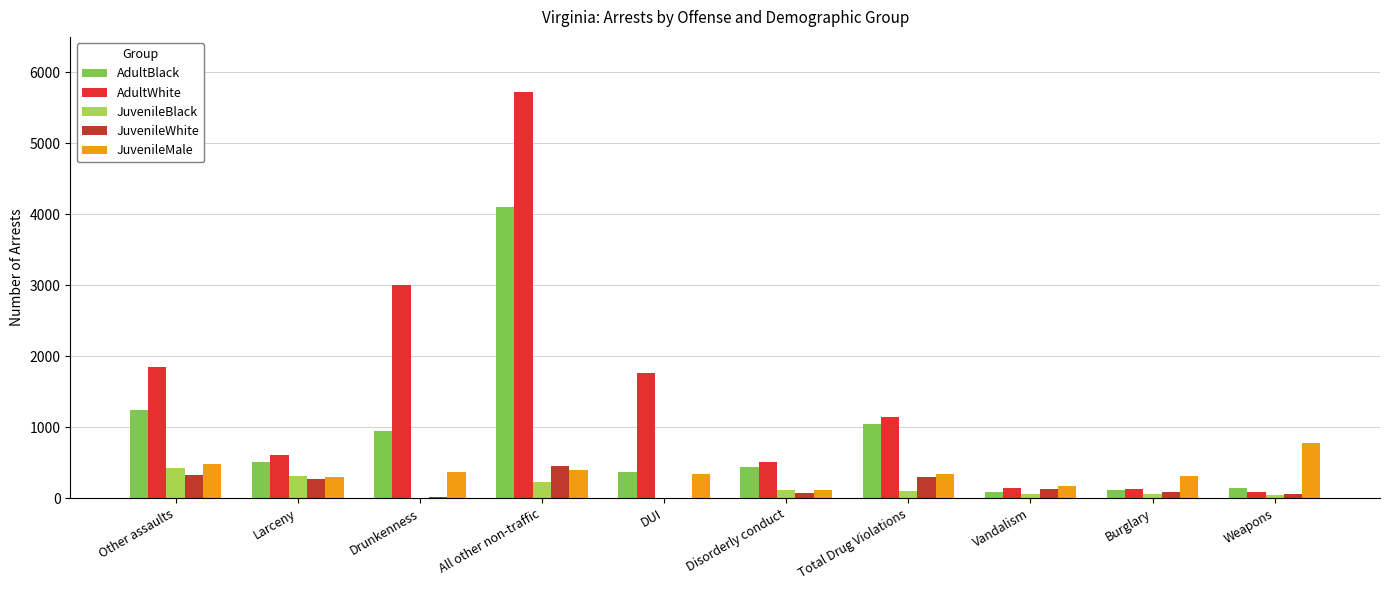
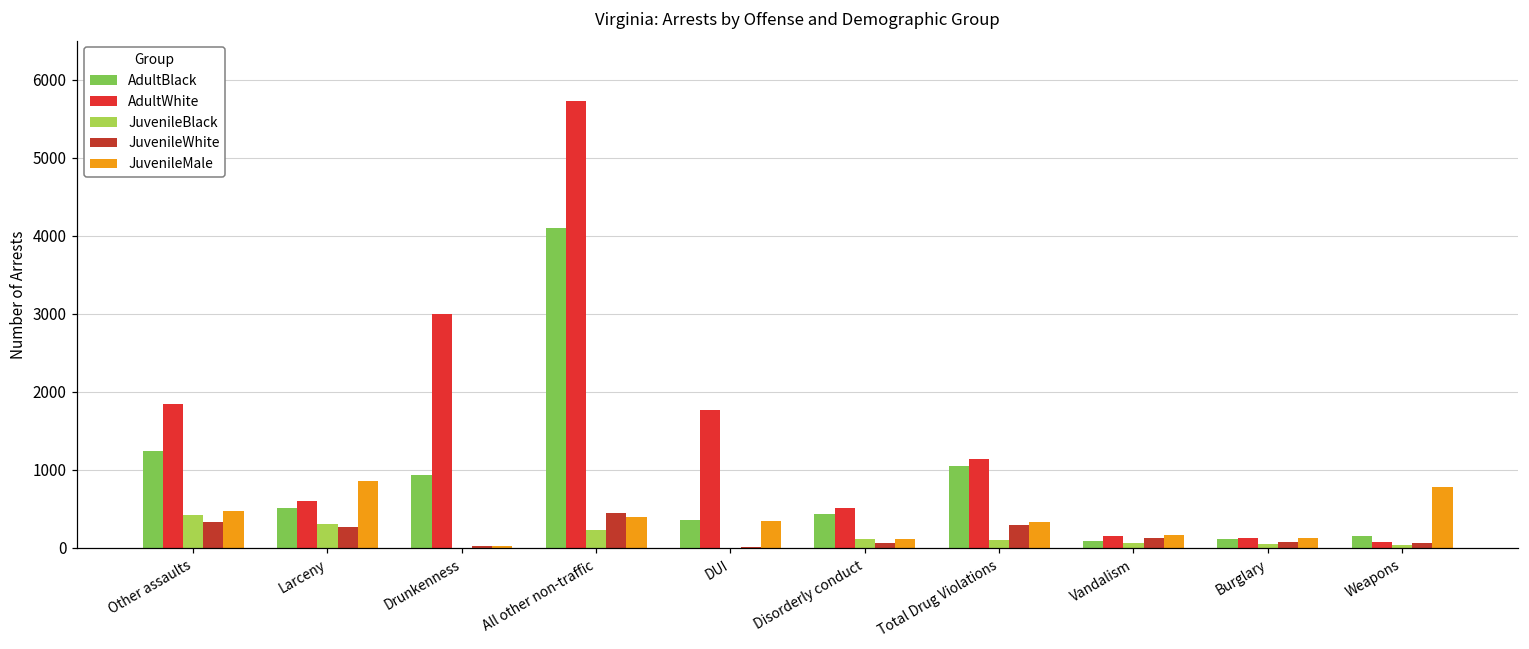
  {
    "JuvenileMale": {
      "Other assaults": 500,
-     "Larceny": 300,
-     "Drunkenness": 400,
+     "Larceny": 900,
+     "Drunkenness": 0,
      "All other non-traffic": 400,
      "DUI": 300,
      "Disorderly conduct": 100,
      "Total Drug Violations": 300,
      "Vandalism": 200,
-     "Burglary": 300,
+     "Burglary": 100,
      "Weapons": 800
    }
  }
